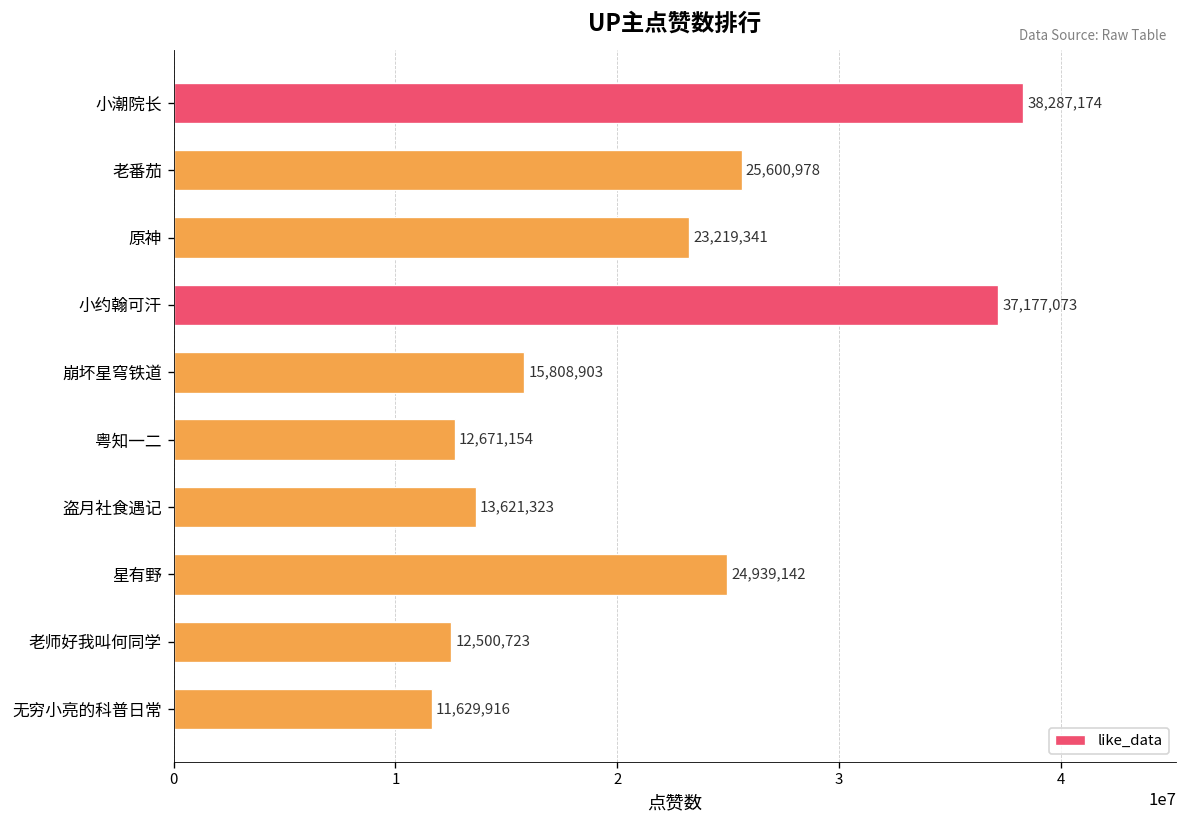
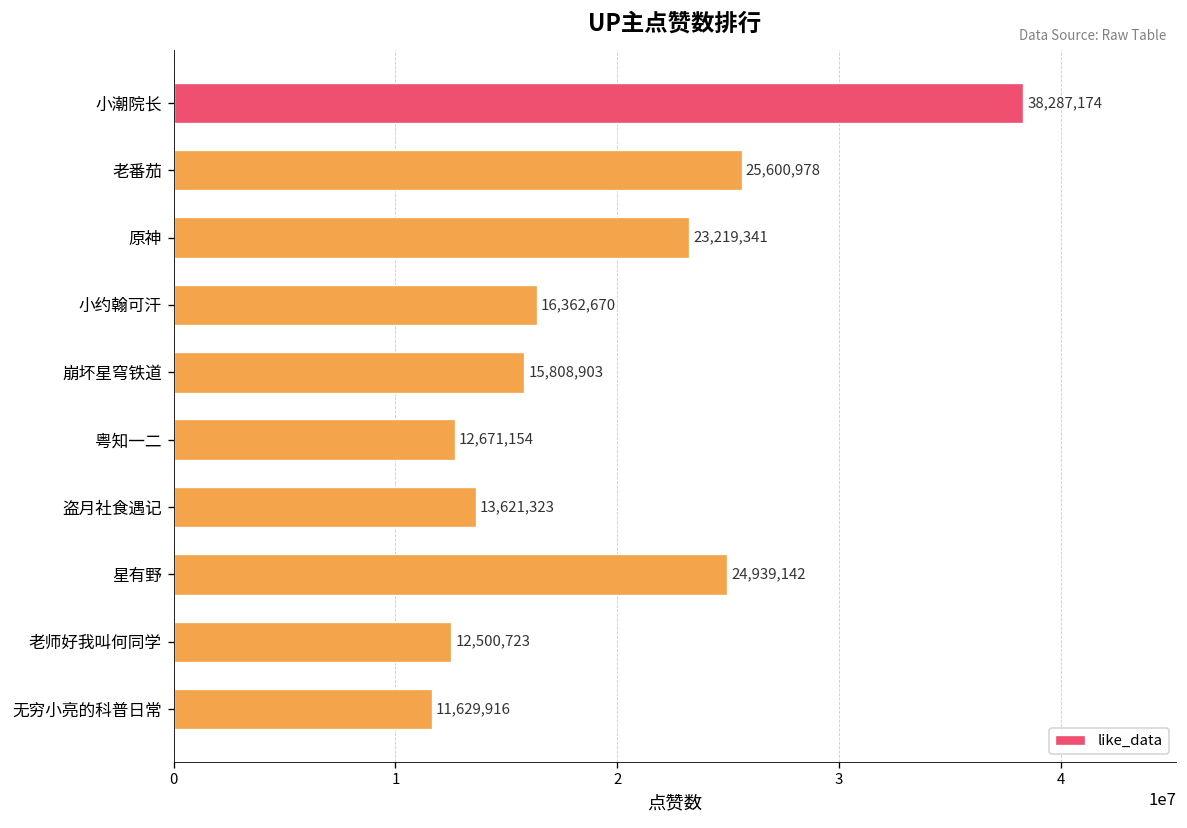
  {
    "小潮院长": "38,287,174",
    "老番茄": "25,600,978",
    "原神": "23,219,341",
-   "小约翰可汗": "37,177,073",
+   "小约翰可汗": "16,362,670",
    "崩坏星穹铁道": "15,808,903",
    "粤知一二": "12,671,154",
    "盗月社食遇记": "13,621,323",
    "星有野": "24,939,142",
    "老师好我叫何同学": "12,500,723",
    "无穷小亮的科普日常": "11,629,916"
  }
